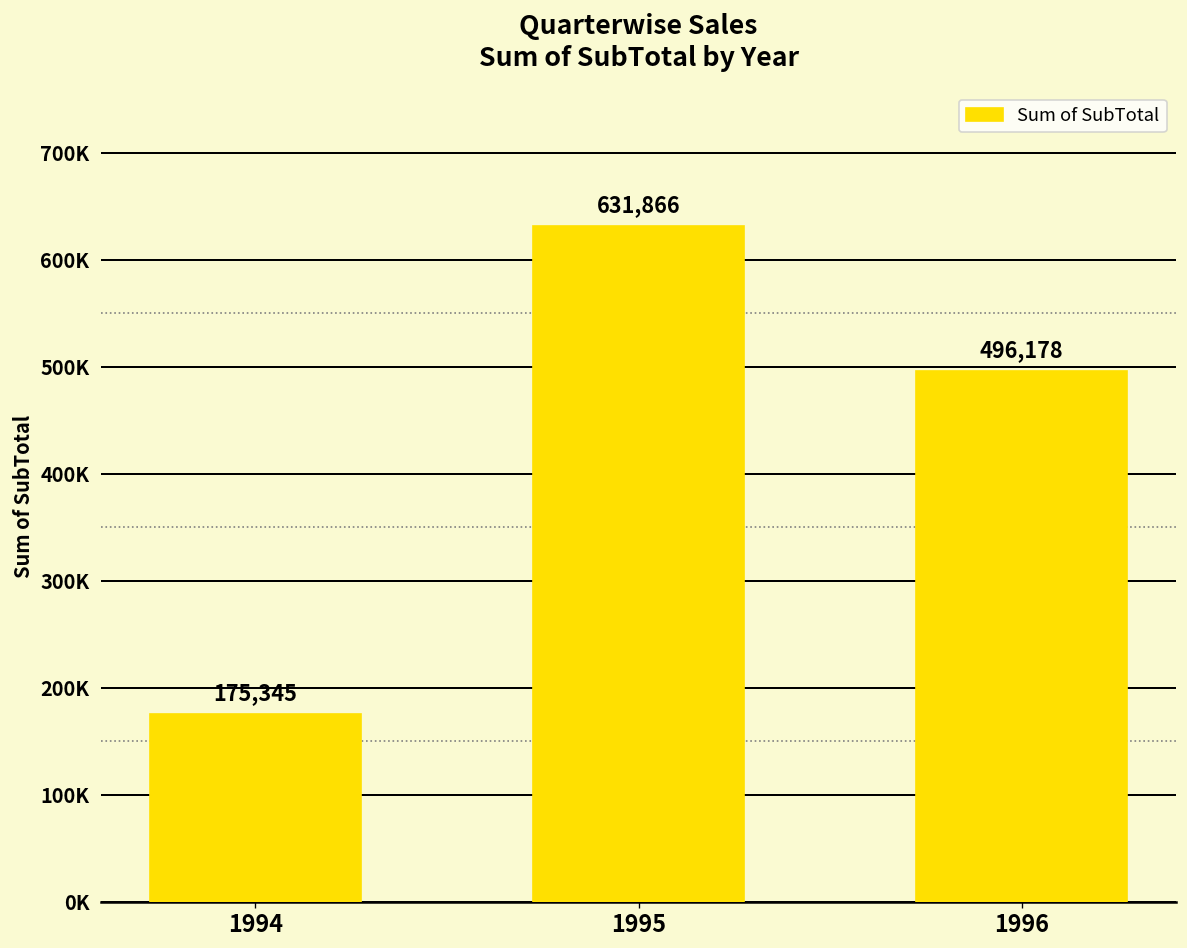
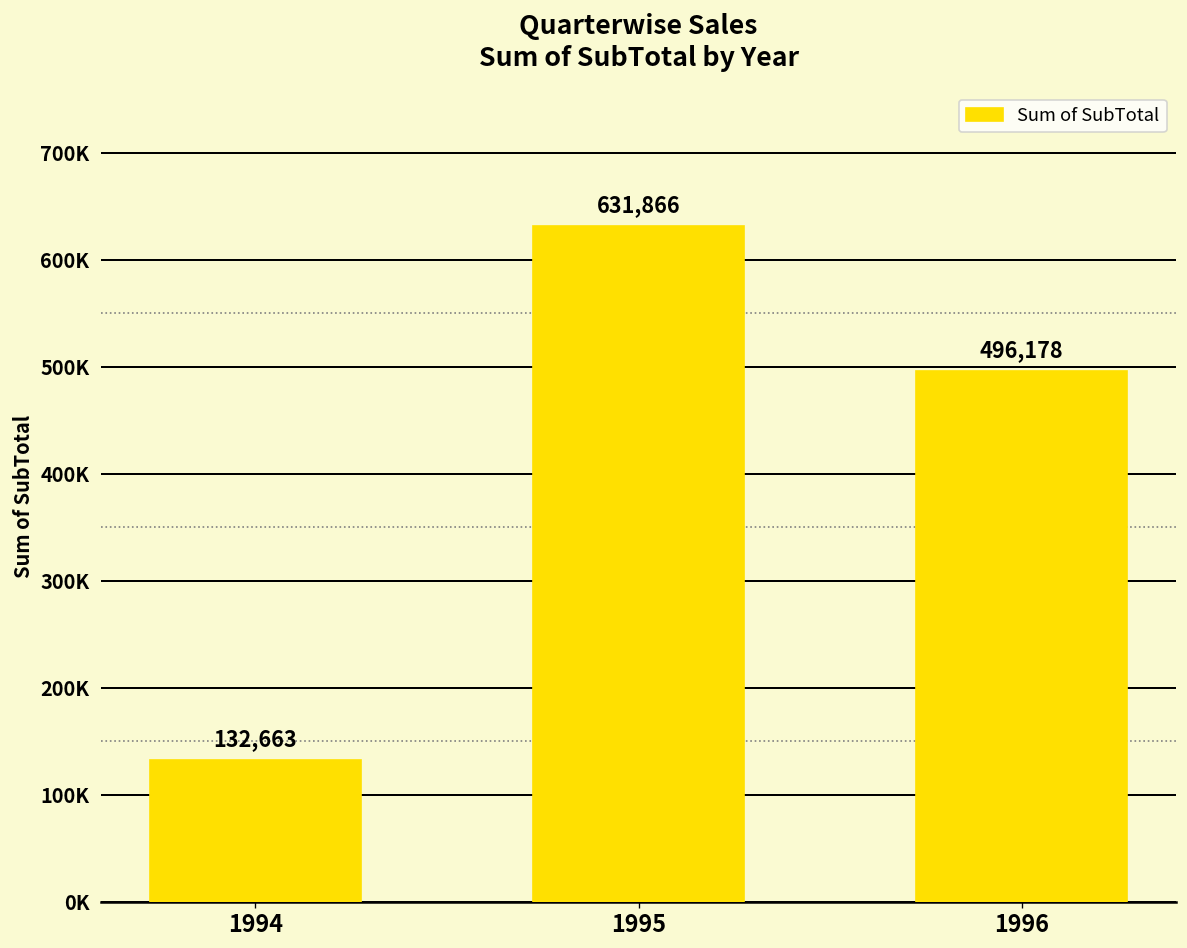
  {
-   "1994": "175,345",
+   "1994": "132,663",
    "1995": "631,866",
    "1996": "496,178"
  }
